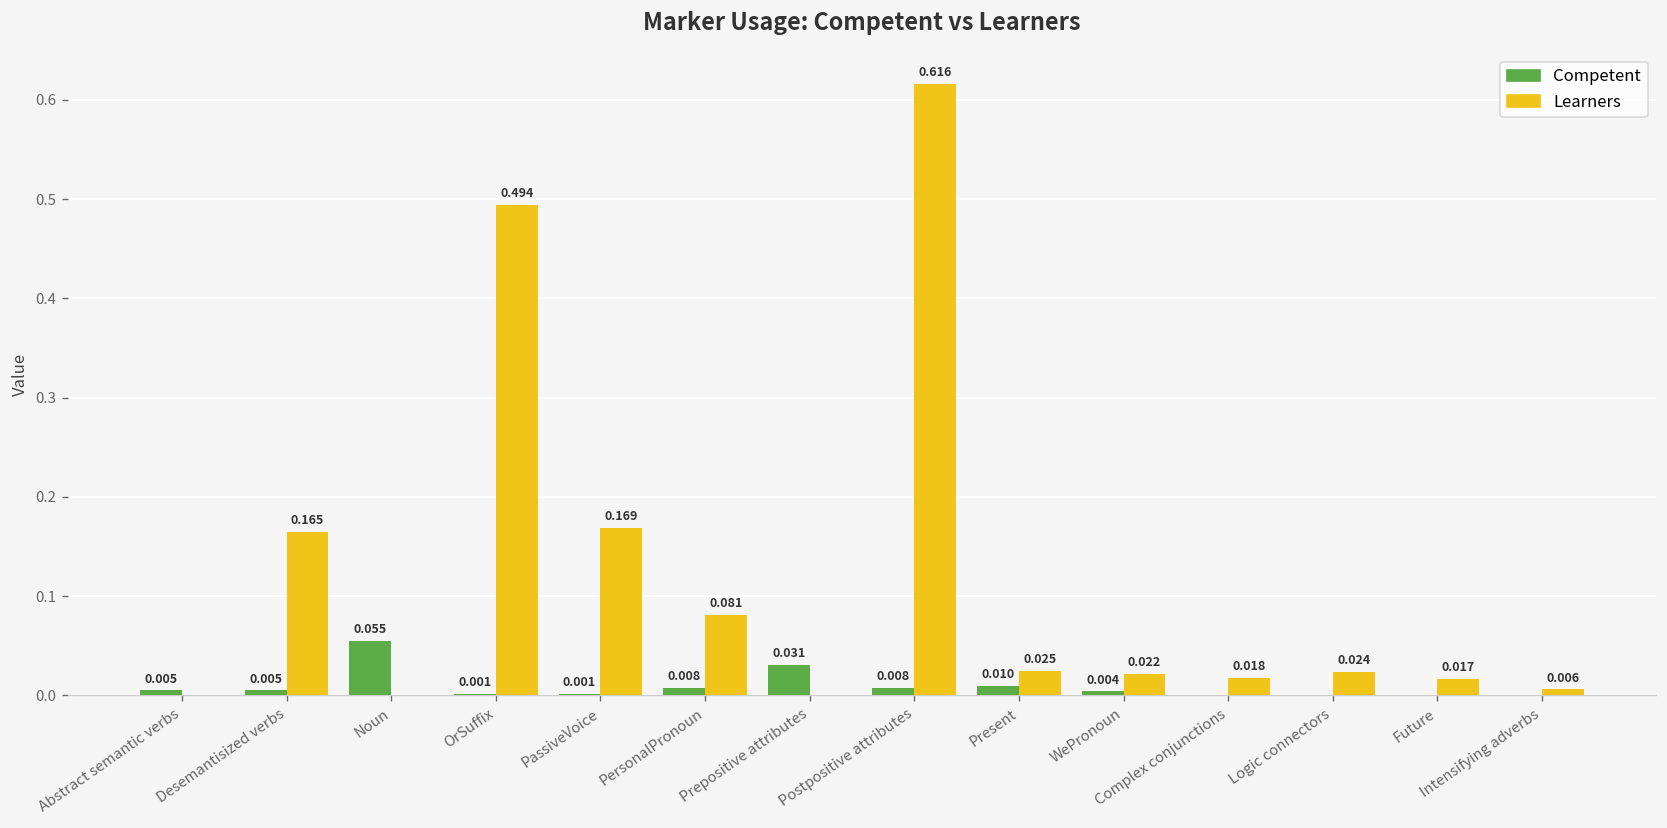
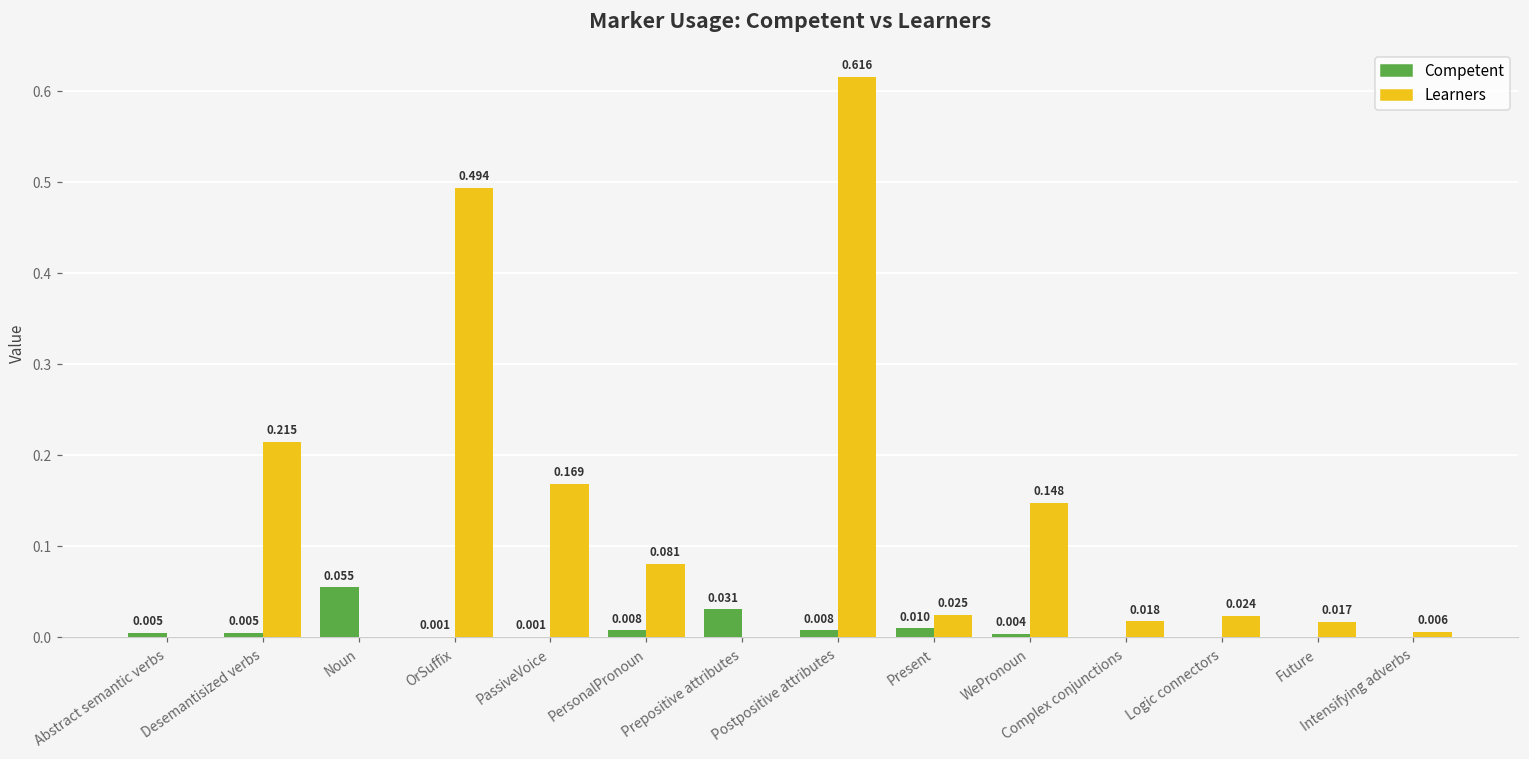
  {
    "Competent": {
      "Abstract semantic verbs": 0.005,
      "Desemantisized verbs": 0.005,
      "Noun": 0.055,
      "OrSuffix": 0.001,
      "PassiveVoice": 0.001,
      "PersonalPronoun": 0.008,
      "Prepositive attributes": 0.031,
      "Postpositive attributes": 0.008,
      "Present": 0.010,
      "WePronoun": 0.004
    },
    "Learners": {
-     "Desemantisized verbs": 0.165,
+     "Desemantisized verbs": 0.215,
      "OrSuffix": 0.494,
      "PassiveVoice": 0.169,
      "PersonalPronoun": 0.081,
      "Postpositive attributes": 0.616,
      "Present": 0.025,
-     "WePronoun": 0.022,
+     "WePronoun": 0.148,
      "Complex conjunctions": 0.018,
      "Logic connectors": 0.024,
      "Future": 0.017,
      "Intensifying adverbs": 0.006
    }
  }
